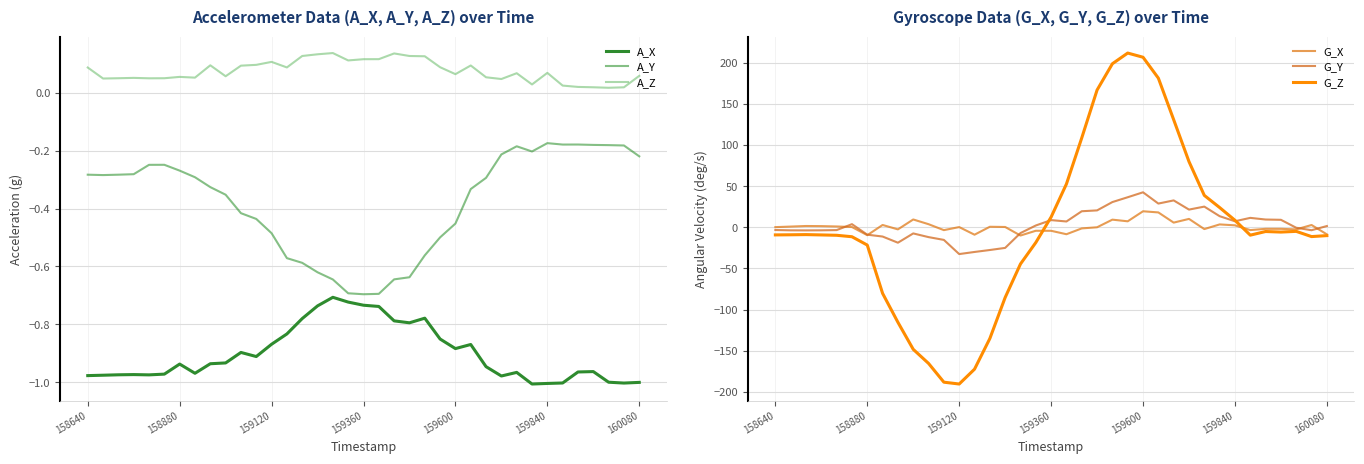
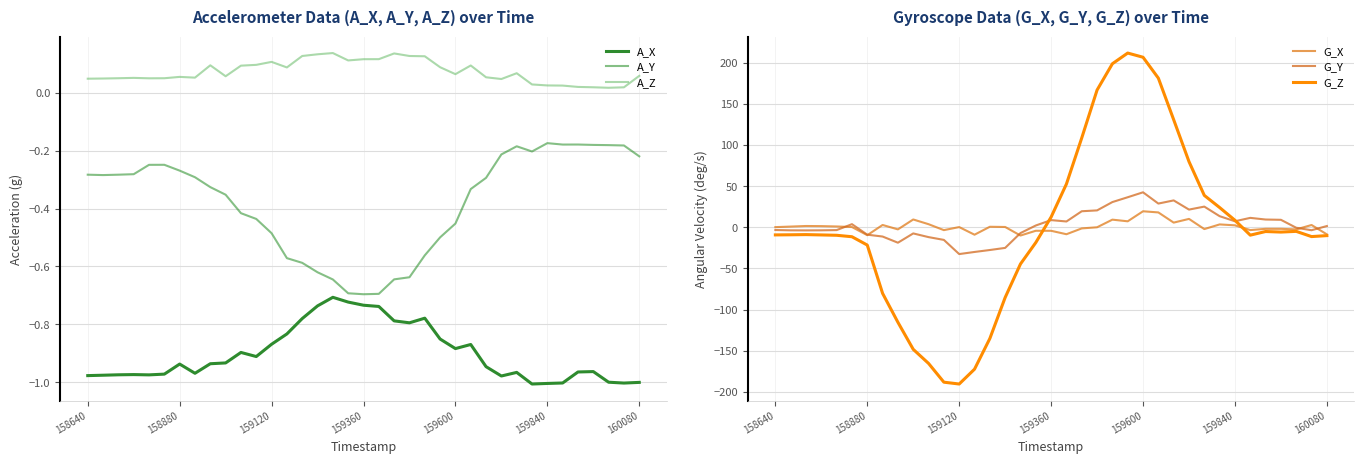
  {
    "Accelerometer Data (A_X, A_Y, A_Z) over Time": {
      "A_Z": {
-       "158640": 0.09,
+       "158640": 0.05,
        "158880": 0.05,
        "159120": 0.11,
        "159360": 0.12,
        "159600": 0.06,
-       "159840": 0.07,
+       "159840": 0.03,
        "160080": 0.06
      }
    }
  }
